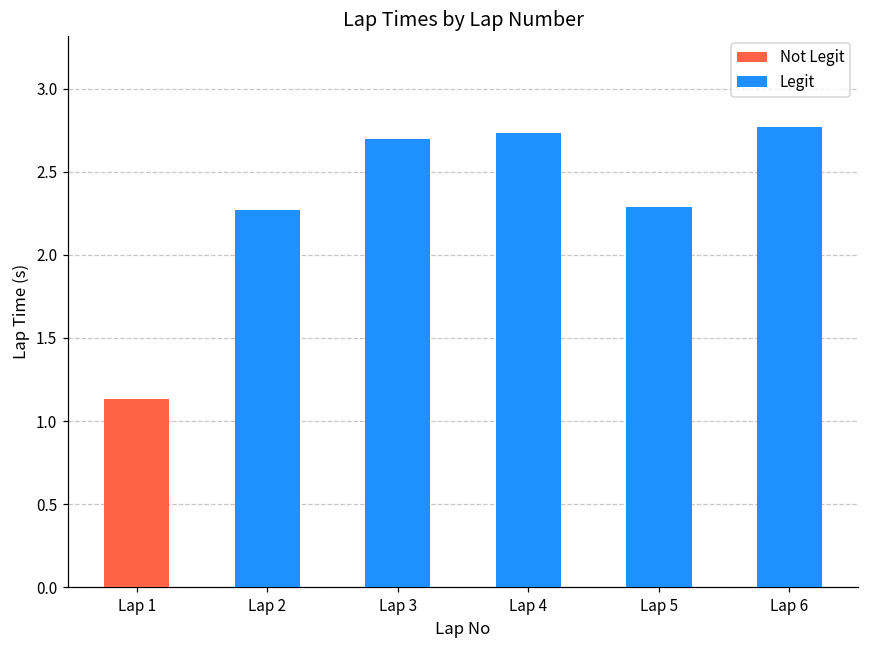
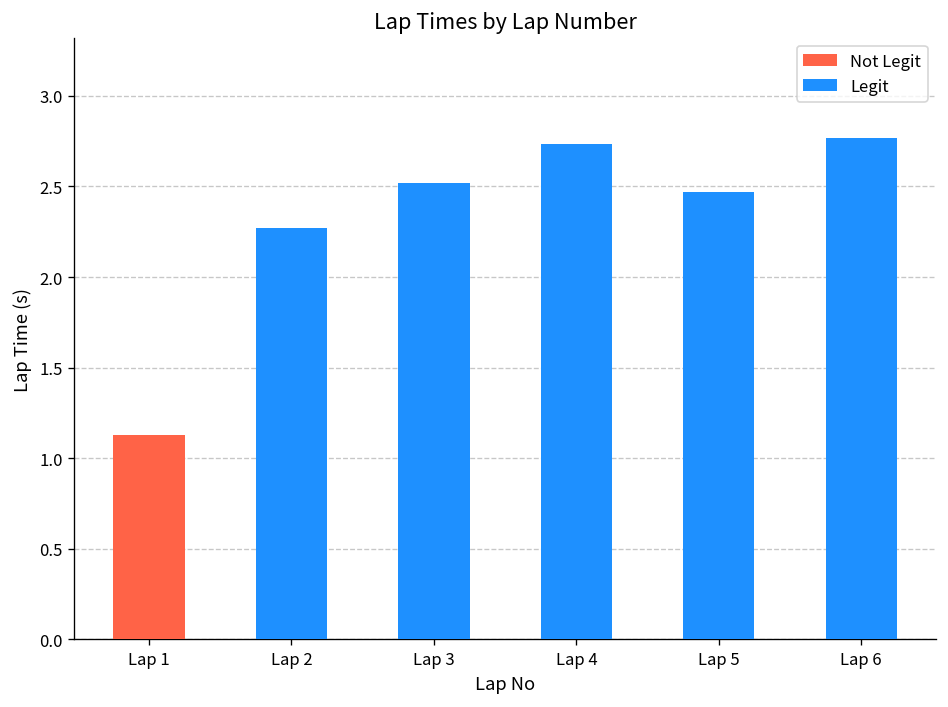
  {
    "Lap 1": 1.13,
    "Lap 2": 2.27,
-   "Lap 3": 2.70,
+   "Lap 3": 2.52,
    "Lap 4": 2.73,
-   "Lap 5": 2.29,
+   "Lap 5": 2.47,
    "Lap 6": 2.77
  }
